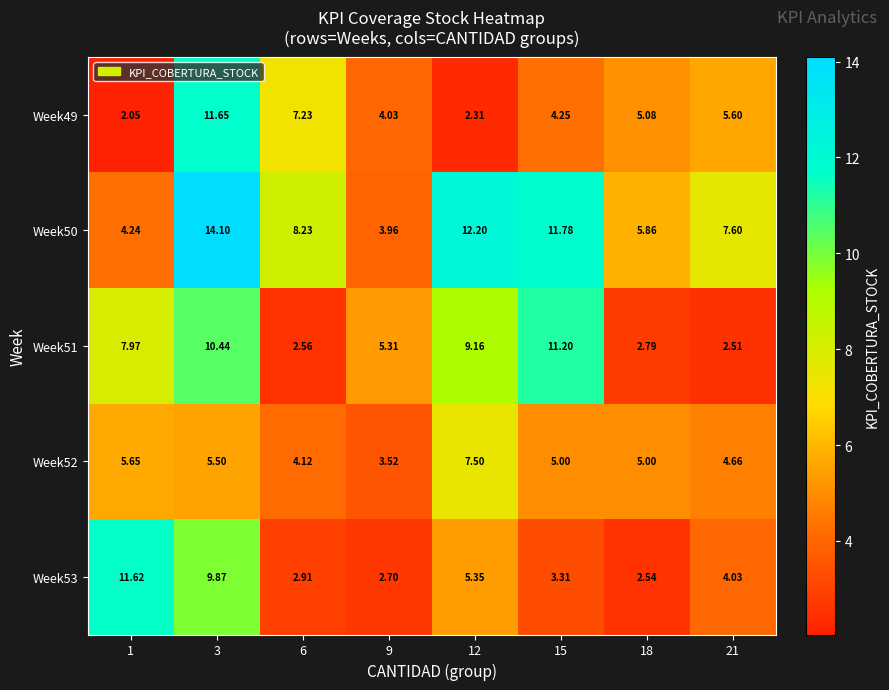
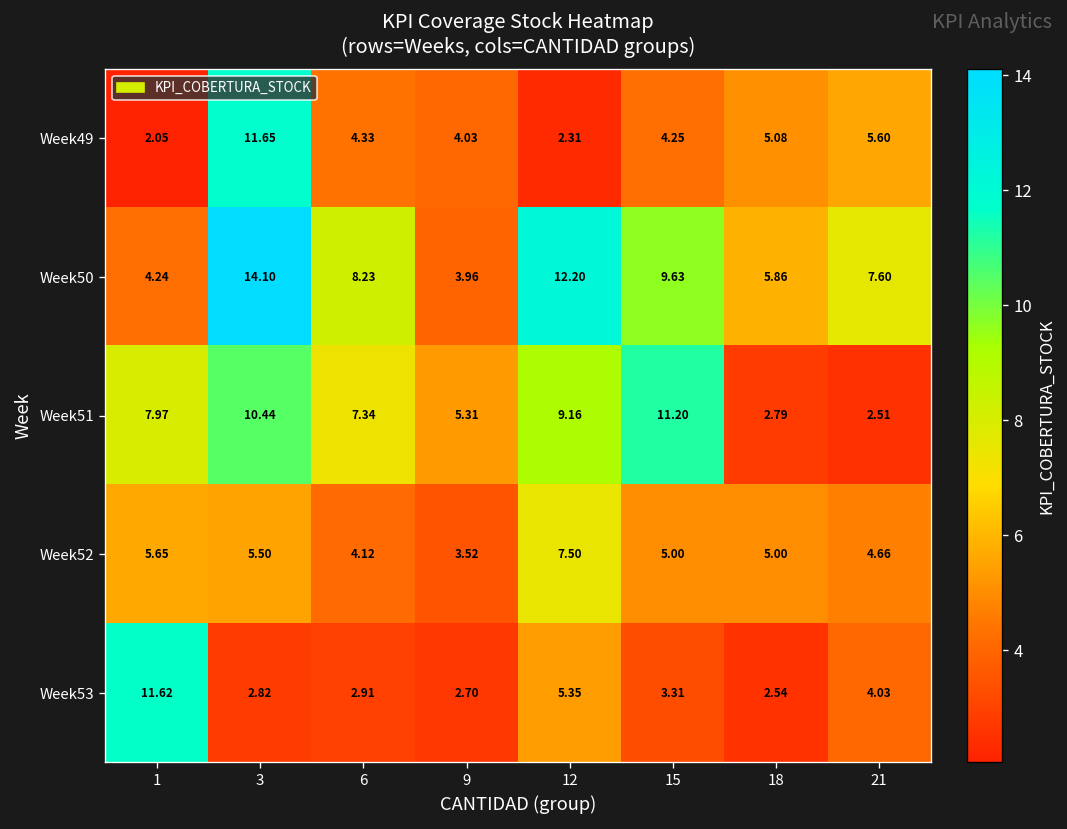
  {
    "Week49": {
      "1": 2.05,
      "3": 11.65,
-     "6": 7.23,
+     "6": 4.33,
      "9": 4.03,
      "12": 2.31,
      "15": 4.25,
      "18": 5.08,
      "21": 5.60
    },
    "Week50": {
      "1": 4.24,
      "3": 14.10,
      "6": 8.23,
      "9": 3.96,
      "12": 12.20,
-     "15": 11.78,
+     "15": 9.63,
      "18": 5.86,
      "21": 7.60
    },
    "Week51": {
      "1": 7.97,
      "3": 10.44,
-     "6": 2.56,
+     "6": 7.34,
      "9": 5.31,
      "12": 9.16,
      "15": 11.20,
      "18": 2.79,
      "21": 2.51
    },
    "Week52": {
      "1": 5.65,
      "3": 5.50,
      "6": 4.12,
      "9": 3.52,
      "12": 7.50,
      "15": 5.00,
      "18": 5.00,
      "21": 4.66
    },
    "Week53": {
      "1": 11.62,
-     "3": 9.87,
+     "3": 2.82,
      "6": 2.91,
      "9": 2.70,
      "12": 5.35,
      "15": 3.31,
      "18": 2.54,
      "21": 4.03
    }
  }
